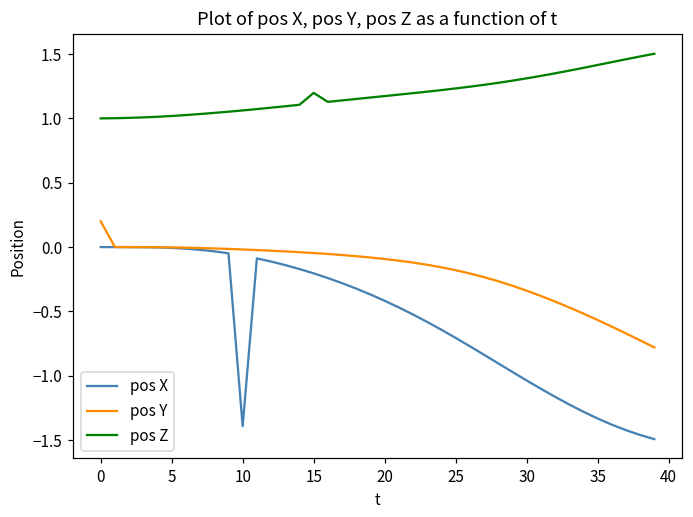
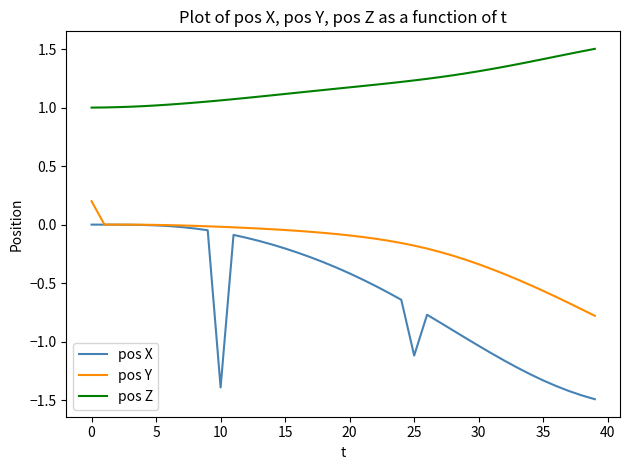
  {
    "pos X": {
      "0": 0.00,
      "10": -1.39,
      "15": -0.20,
      "20": -0.42,
-     "25": -0.71,
+     "25": -1.12,
      "30": -1.04,
      "35": -1.33
    },
    "pos Y": {
      "0": 0.20,
      "10": -0.02,
      "15": -0.05,
      "20": -0.09,
      "25": -0.18,
      "30": -0.34,
      "35": -0.57
    },
    "pos Z": {
      "0": 1.00,
      "5": 1.02,
      "10": 1.06,
-     "15": 1.20,
+     "15": 1.12,
      "20": 1.17,
      "25": 1.23,
      "30": 1.31,
      "35": 1.41
    }
  }
